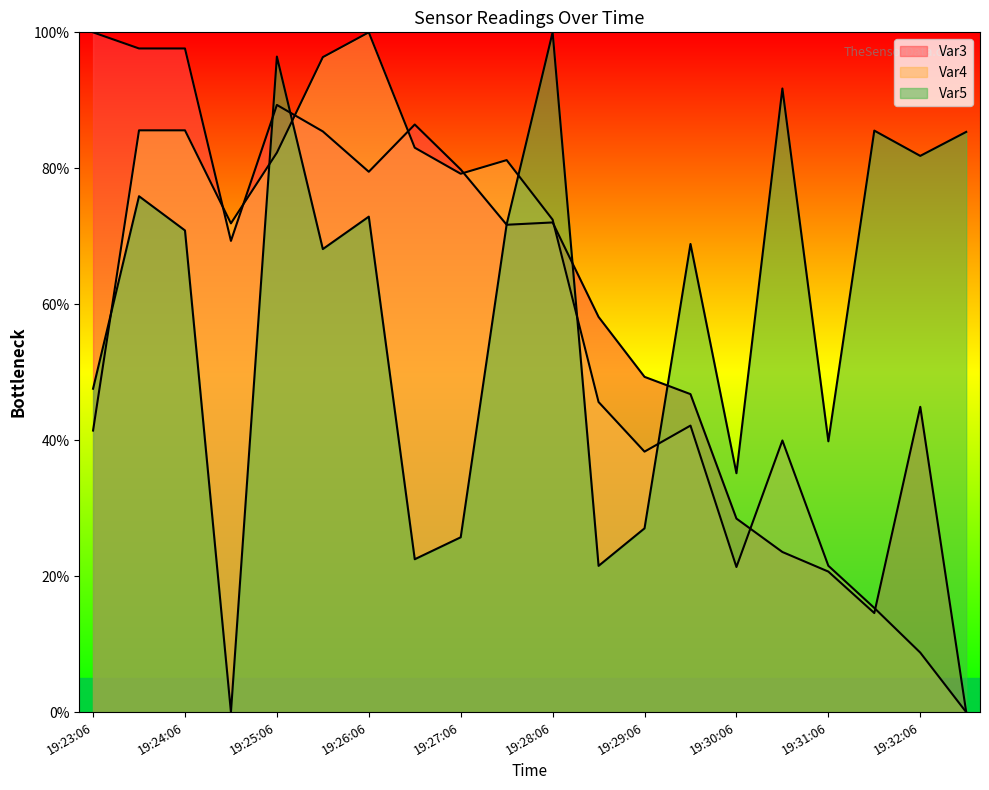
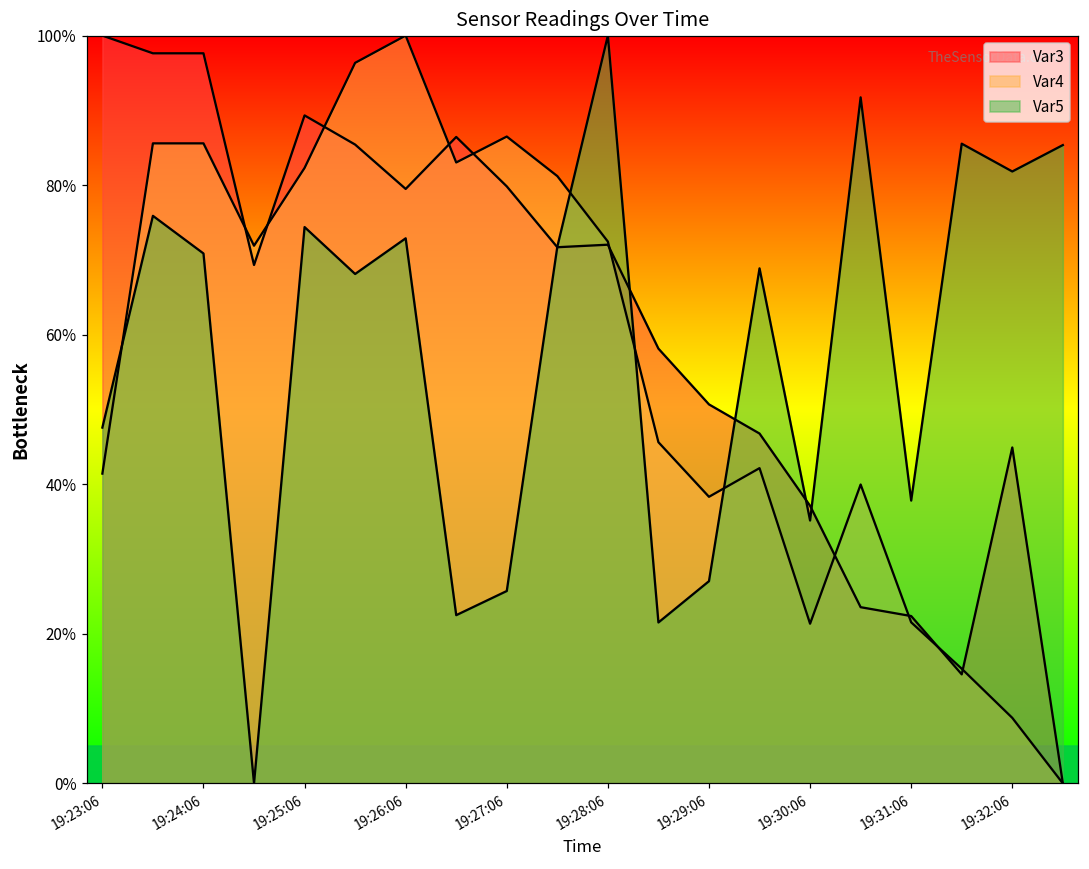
  {
    "Var3": {
      "19:23:06": "100%",
      "19:24:06": "98%",
      "19:25:06": "89%",
      "19:26:06": "79%",
      "19:27:06": "80%",
      "19:28:06": "72%",
-     "19:29:06": "49%",
-     "19:30:06": "28%",
-     "19:31:06": "21%",
+     "19:29:06": "51%",
+     "19:30:06": "37%",
+     "19:31:06": "22%",
      "19:32:06": "45%"
    },
    "Var4": {
      "19:23:06": "41%",
      "19:24:06": "86%",
      "19:25:06": "82%",
      "19:26:06": "100%",
-     "19:27:06": "79%",
+     "19:27:06": "86%",
      "19:28:06": "72%",
      "19:29:06": "38%",
      "19:30:06": "21%",
      "19:31:06": "22%",
      "19:32:06": "9%"
    },
    "Var5": {
      "19:23:06": "48%",
      "19:24:06": "71%",
-     "19:25:06": "96%",
+     "19:25:06": "74%",
      "19:26:06": "73%",
      "19:27:06": "26%",
      "19:28:06": "100%",
      "19:29:06": "27%",
      "19:30:06": "35%",
-     "19:31:06": "40%",
+     "19:31:06": "38%",
      "19:32:06": "82%"
    }
  }
